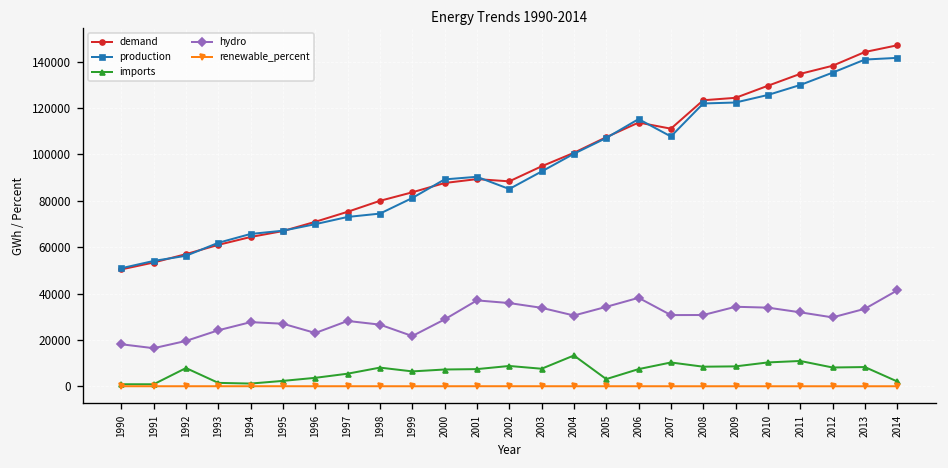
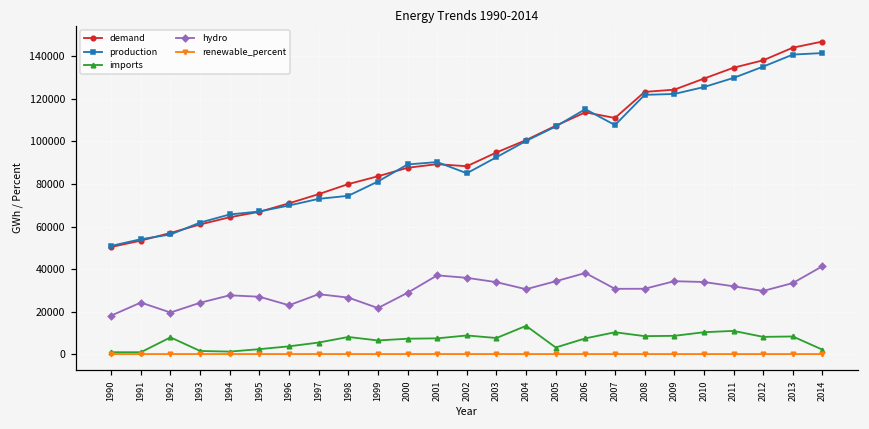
  {
    "demand": {
      "1997": 75000,
      "1998": 80000,
      "1999": 84000,
      "2000": 88000,
      "2002": 88000,
      "2003": 95000,
      "2006": 114000,
      "2007": 111000,
      "2008": 123000,
      "2009": 124000,
      "2010": 130000,
      "2011": 135000,
      "2012": 138000,
      "2013": 144000,
      "2014": 147000
    },
    "production": {
      "1997": 73000,
      "1998": 74000,
      "1999": 81000,
      "2000": 89000,
      "2002": 85000,
      "2003": 93000,
      "2006": 115000,
      "2007": 108000,
      "2008": 122000,
      "2009": 122000,
      "2010": 126000,
      "2011": 130000,
      "2012": 135000,
      "2013": 141000,
      "2014": 142000
    },
    "imports": {
      "1992": 8000,
      "1993": 1000,
      "1995": 2000,
      "1996": 4000,
      "1997": 5000,
      "1998": 8000,
      "1999": 6000,
      "2000": 7000,
      "2001": 7000,
      "2002": 9000,
      "2003": 8000,
      "2004": 13000,
      "2005": 3000,
      "2006": 7000,
      "2007": 10000,
      "2008": 8000,
      "2009": 9000,
      "2010": 10000,
      "2011": 11000,
      "2012": 8000,
      "2013": 8000,
      "2014": 2000
    },
    "hydro": {
      "1990": 18000,
-     "1991": 16000,
+     "1991": 24000,
      "1992": 20000,
      "1993": 24000,
      "1994": 28000,
      "1995": 27000,
      "1996": 23000,
      "1997": 28000,
      "1998": 27000,
      "1999": 22000,
      "2000": 29000,
      "2001": 37000,
      "2002": 36000,
      "2003": 34000,
      "2004": 31000,
      "2005": 34000,
      "2006": 38000,
      "2007": 31000,
      "2008": 31000,
      "2009": 34000,
      "2010": 34000,
      "2011": 32000,
      "2012": 30000,
      "2013": 33000,
      "2014": 41000
    },
    "renewable_percent": {
      "1992": 0,
      "1993": 0,
      "1995": 0,
      "1996": 0,
      "1997": 0,
      "1998": 0,
      "1999": 0,
      "2000": 0,
      "2001": 0,
      "2002": 0,
      "2003": 0,
      "2004": 0,
      "2005": 0,
      "2006": 0,
      "2007": 0,
      "2008": 0,
      "2009": 0,
      "2010": 0,
      "2011": 0,
      "2012": 0,
      "2013": 0,
      "2014": 0
    }
  }
